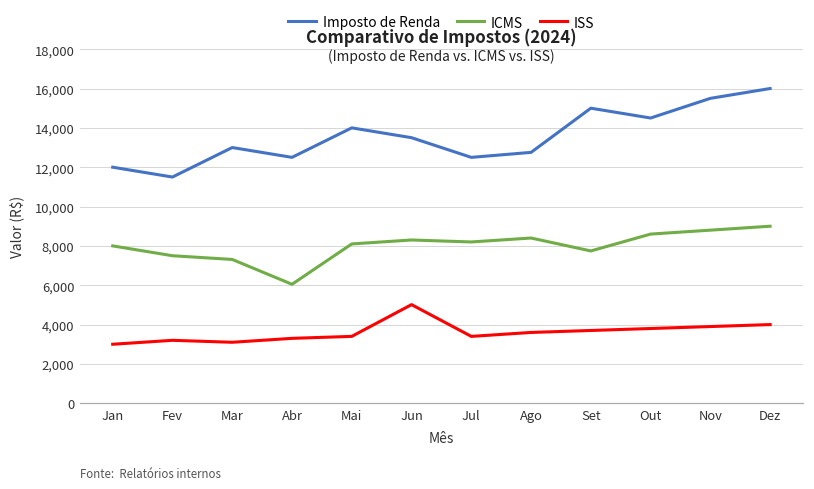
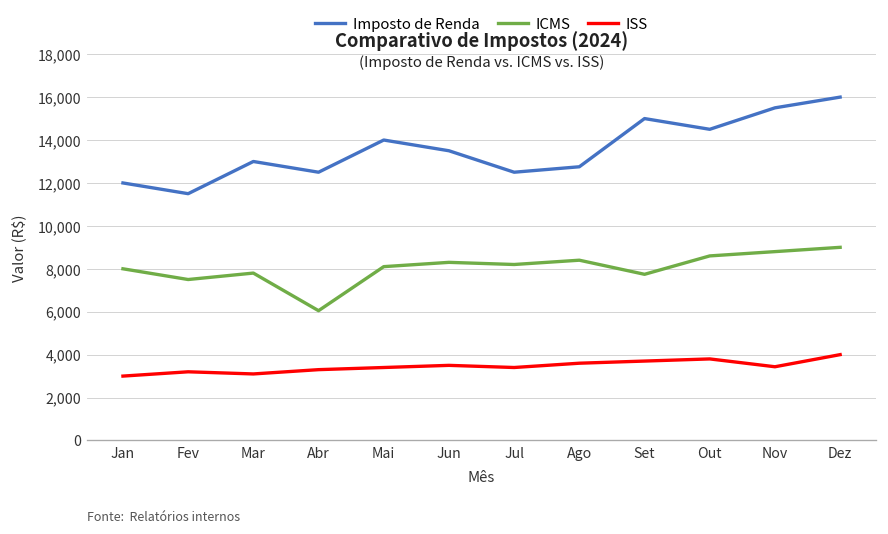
  {
    "Imposto de Renda": {
      "Jan": "12,000",
      "Fev": "11,500",
      "Mar": "13,000",
      "Abr": "12,500",
      "Mai": "14,000",
      "Jun": "13,500",
      "Jul": "12,500",
      "Ago": "12,800",
      "Set": "15,000",
      "Out": "14,500",
      "Nov": "15,500",
      "Dez": "16,000"
    },
    "ICMS": {
      "Jan": "8,000",
      "Fev": "7,500",
-     "Mar": "7,300",
+     "Mar": "7,800",
      "Abr": "6,000",
      "Mai": "8,100",
      "Jun": "8,300",
      "Jul": "8,200",
      "Ago": "8,400",
      "Set": "7,700",
      "Out": "8,600",
      "Nov": "8,800",
      "Dez": "9,000"
    },
    "ISS": {
      "Jan": "3,000",
      "Fev": "3,200",
      "Mar": "3,100",
      "Abr": "3,300",
      "Mai": "3,400",
-     "Jun": "5,000",
+     "Jun": "3,500",
      "Jul": "3,400",
      "Ago": "3,600",
      "Set": "3,700",
      "Out": "3,800",
-     "Nov": "3,900",
+     "Nov": "3,400",
      "Dez": "4,000"
    }
  }
